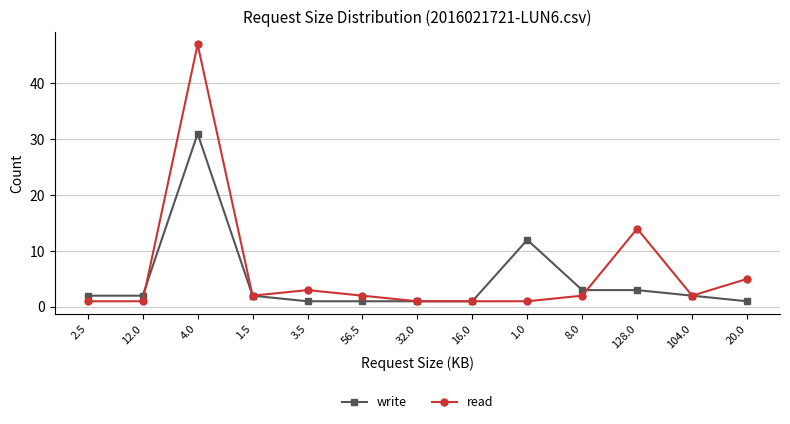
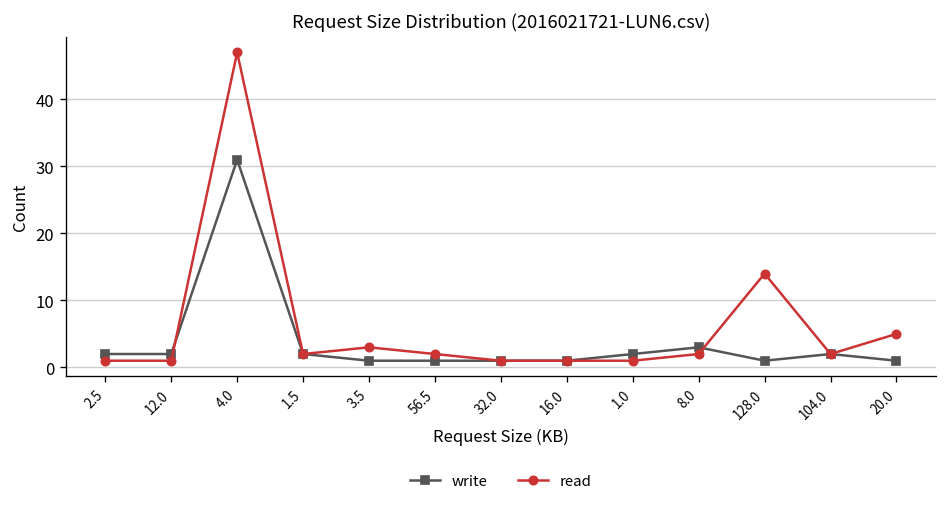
  {
    "write": {
      "2.5": 2,
      "12.0": 2,
      "4.0": 31,
      "3.5": 1,
      "56.5": 1,
-     "1.0": 12,
+     "1.0": 2,
      "8.0": 3,
-     "128.0": 3,
+     "128.0": 1,
      "20.0": 1
    },
    "read": {
      "2.5": 1,
      "12.0": 1,
      "4.0": 47,
      "3.5": 3,
      "56.5": 2,
      "1.0": 1,
      "8.0": 2,
      "128.0": 14,
      "20.0": 5
    }
  }
